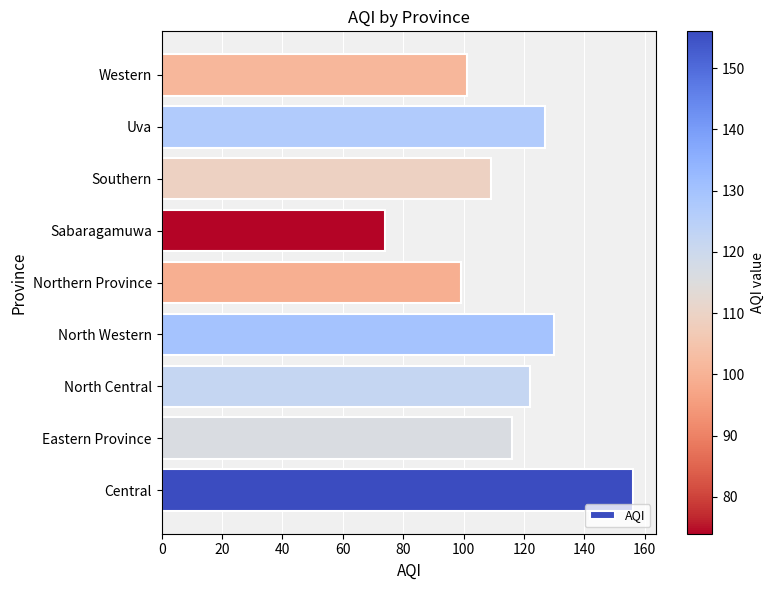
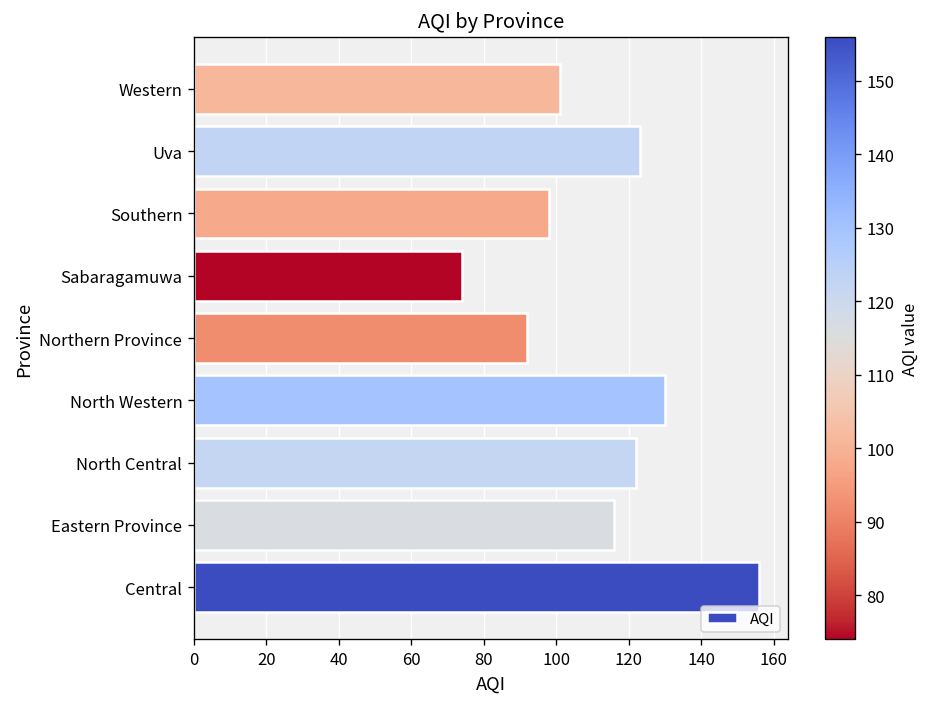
  {
    "Western": 101,
-   "Uva": 127,
-   "Southern": 109,
+   "Uva": 123,
+   "Southern": 98,
    "Sabaragamuwa": 74,
-   "Northern Province": 99,
+   "Northern Province": 92,
    "North Western": 130,
    "North Central": 122,
    "Eastern Province": 116,
    "Central": 156
  }
